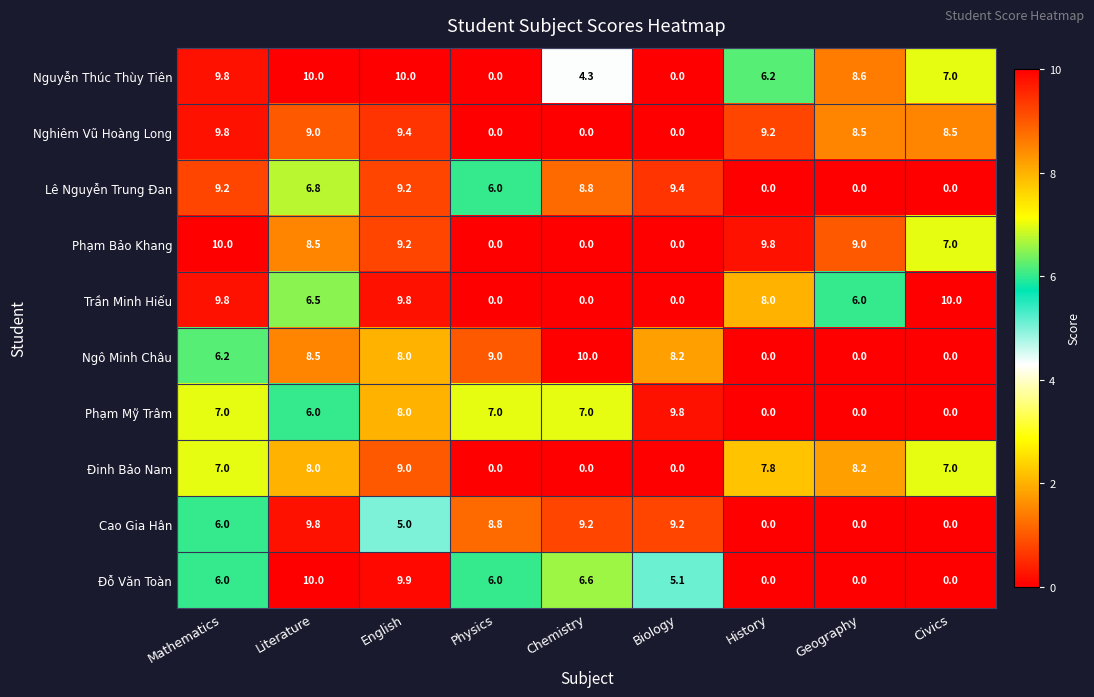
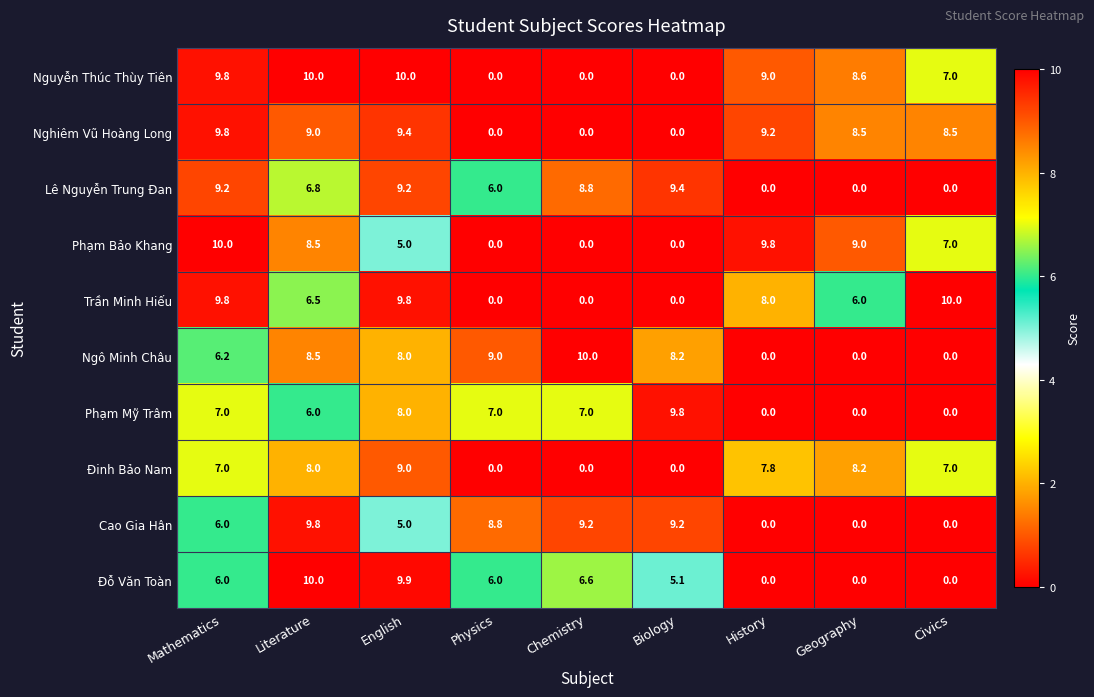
  {
    "Nguyễn Thúc Thùy Tiên": {
      "Mathematics": 9.8,
      "Literature": 10.0,
      "English": 10.0,
      "Physics": 0.0,
-     "Chemistry": 4.3,
+     "Chemistry": 0.0,
      "Biology": 0.0,
-     "History": 6.2,
+     "History": 9.0,
      "Geography": 8.6,
      "Civics": 7.0
    },
    "Nghiêm Vũ Hoàng Long": {
      "Mathematics": 9.8,
      "Literature": 9.0,
      "English": 9.4,
      "Physics": 0.0,
      "Chemistry": 0.0,
      "Biology": 0.0,
      "History": 9.2,
      "Geography": 8.5,
      "Civics": 8.5
    },
    "Lê Nguyễn Trung Đan": {
      "Mathematics": 9.2,
      "Literature": 6.8,
      "English": 9.2,
      "Physics": 6.0,
      "Chemistry": 8.8,
      "Biology": 9.4,
      "History": 0.0,
      "Geography": 0.0,
      "Civics": 0.0
    },
    "Phạm Bảo Khang": {
      "Mathematics": 10.0,
      "Literature": 8.5,
-     "English": 9.2,
+     "English": 5.0,
      "Physics": 0.0,
      "Chemistry": 0.0,
      "Biology": 0.0,
      "History": 9.8,
      "Geography": 9.0,
      "Civics": 7.0
    },
    "Trần Minh Hiếu": {
      "Mathematics": 9.8,
      "Literature": 6.5,
      "English": 9.8,
      "Physics": 0.0,
      "Chemistry": 0.0,
      "Biology": 0.0,
      "History": 8.0,
      "Geography": 6.0,
      "Civics": 10.0
    },
    "Ngô Minh Châu": {
      "Mathematics": 6.2,
      "Literature": 8.5,
      "English": 8.0,
      "Physics": 9.0,
      "Chemistry": 10.0,
      "Biology": 8.2,
      "History": 0.0,
      "Geography": 0.0,
      "Civics": 0.0
    },
    "Phạm Mỹ Trâm": {
      "Mathematics": 7.0,
      "Literature": 6.0,
      "English": 8.0,
      "Physics": 7.0,
      "Chemistry": 7.0,
      "Biology": 9.8,
      "History": 0.0,
      "Geography": 0.0,
      "Civics": 0.0
    },
    "Đinh Bảo Nam": {
      "Mathematics": 7.0,
      "Literature": 8.0,
      "English": 9.0,
      "Physics": 0.0,
      "Chemistry": 0.0,
      "Biology": 0.0,
      "History": 7.8,
      "Geography": 8.2,
      "Civics": 7.0
    },
    "Cao Gia Hân": {
      "Mathematics": 6.0,
      "Literature": 9.8,
      "English": 5.0,
      "Physics": 8.8,
      "Chemistry": 9.2,
      "Biology": 9.2,
      "History": 0.0,
      "Geography": 0.0,
      "Civics": 0.0
    },
    "Đỗ Văn Toàn": {
      "Mathematics": 6.0,
      "Literature": 10.0,
      "English": 9.9,
      "Physics": 6.0,
      "Chemistry": 6.6,
      "Biology": 5.1,
      "History": 0.0,
      "Geography": 0.0,
      "Civics": 0.0
    }
  }
